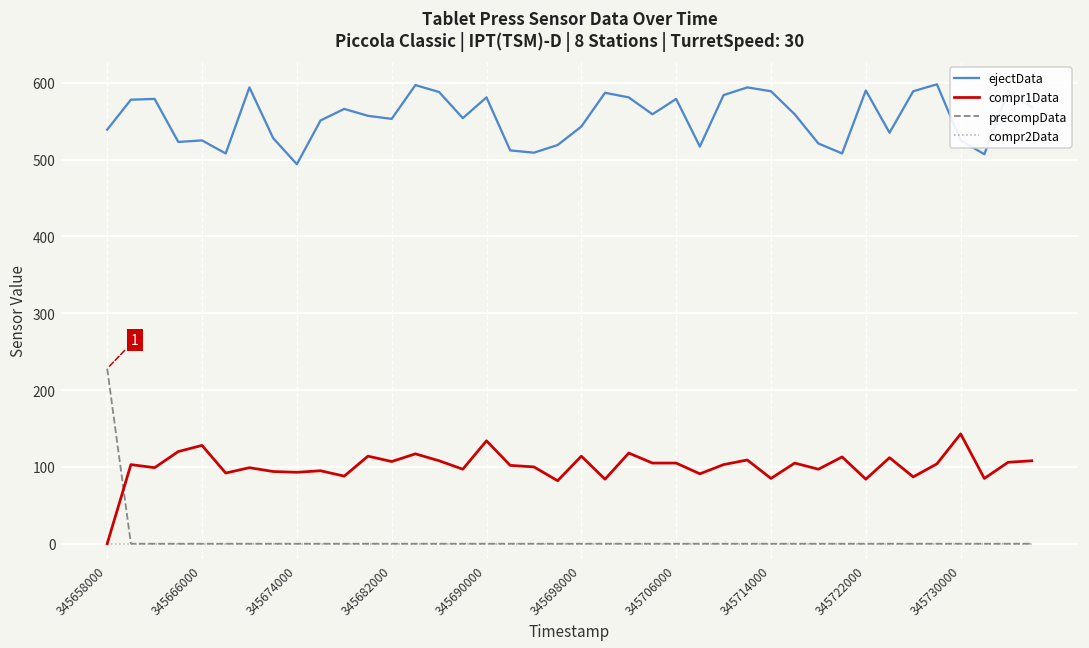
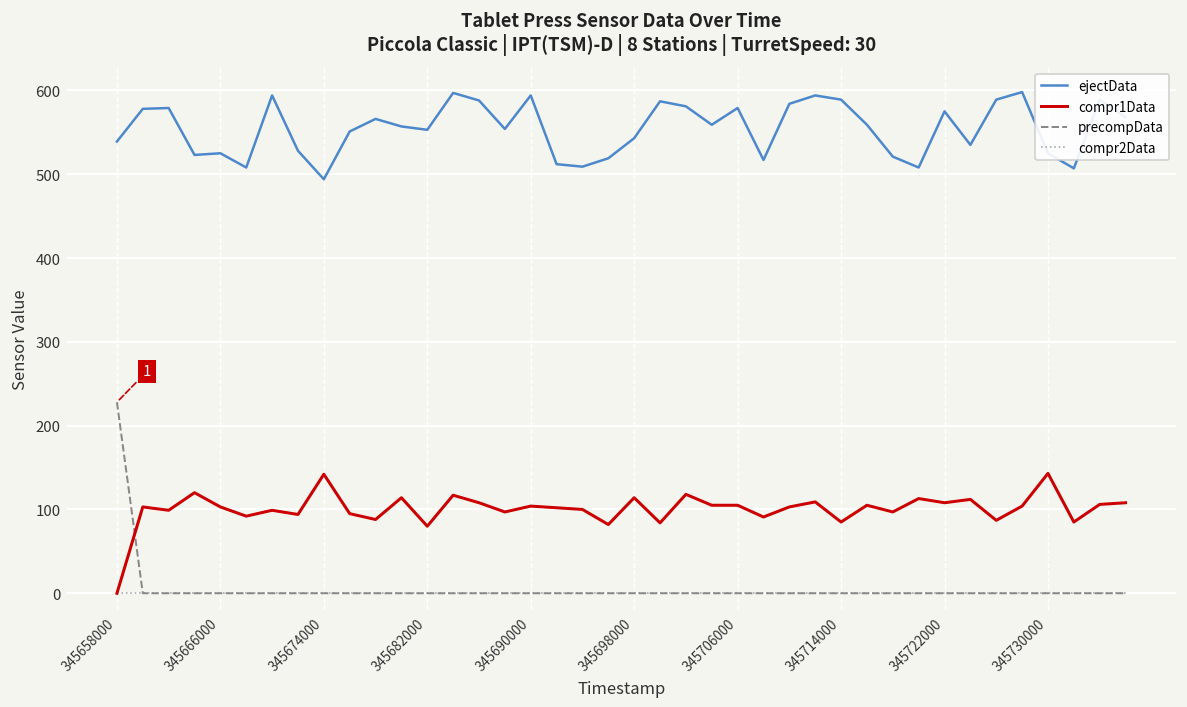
  {
    "ejectData": {
      "345658000": 540,
      "345666000": 530,
      "345674000": 490,
      "345682000": 550,
-     "345690000": 580,
+     "345690000": 590,
      "345698000": 540,
      "345706000": 580,
      "345714000": 590,
-     "345722000": 590,
+     "345722000": 580,
      "345730000": 530
    },
    "compr1Data": {
-     "345666000": 130,
-     "345674000": 90,
-     "345682000": 110,
-     "345690000": 130,
+     "345666000": 100,
+     "345674000": 140,
+     "345682000": 80,
+     "345690000": 100,
      "345698000": 110,
      "345706000": 110,
      "345714000": 90,
-     "345722000": 80,
+     "345722000": 110,
      "345730000": 140
    }
  }
